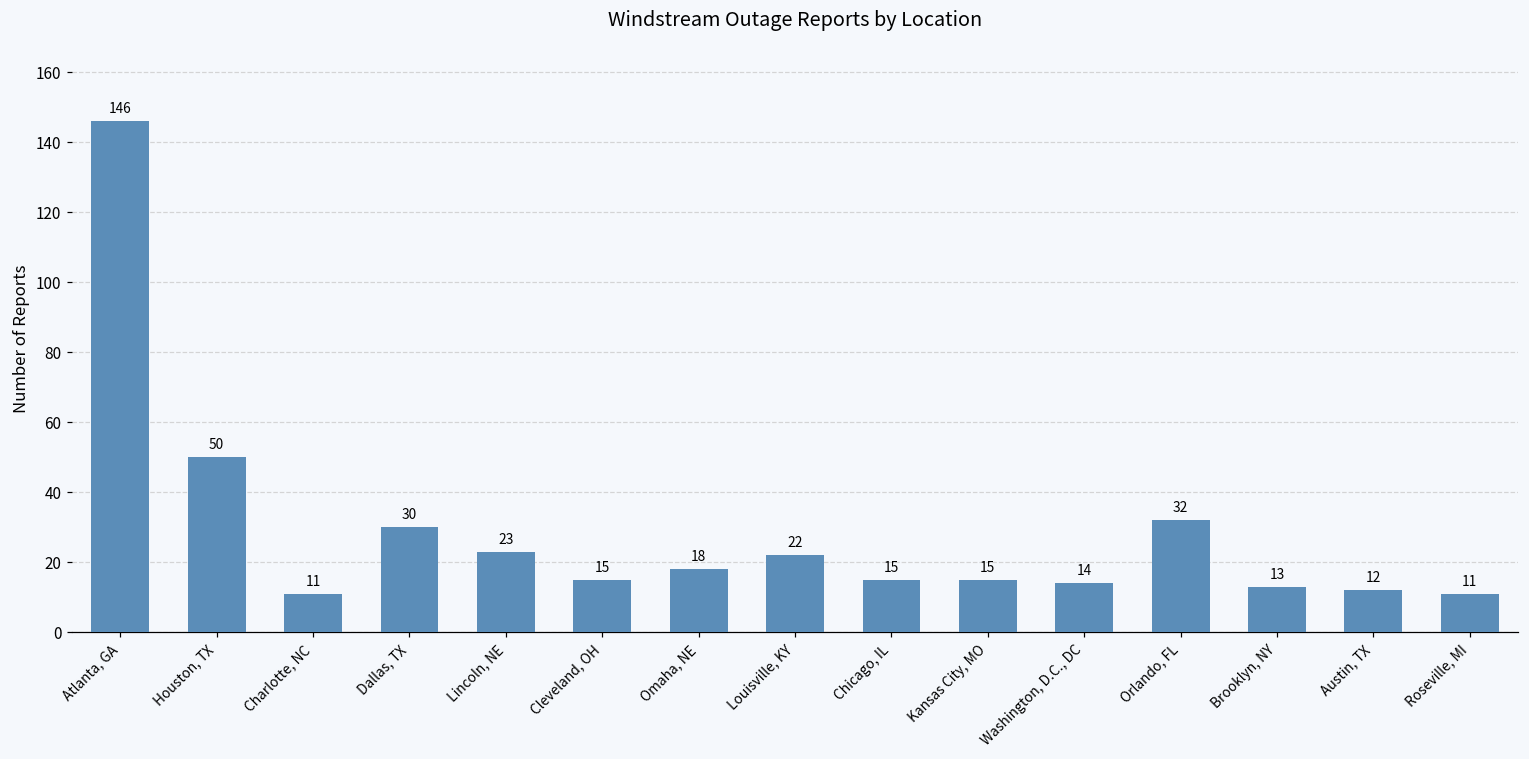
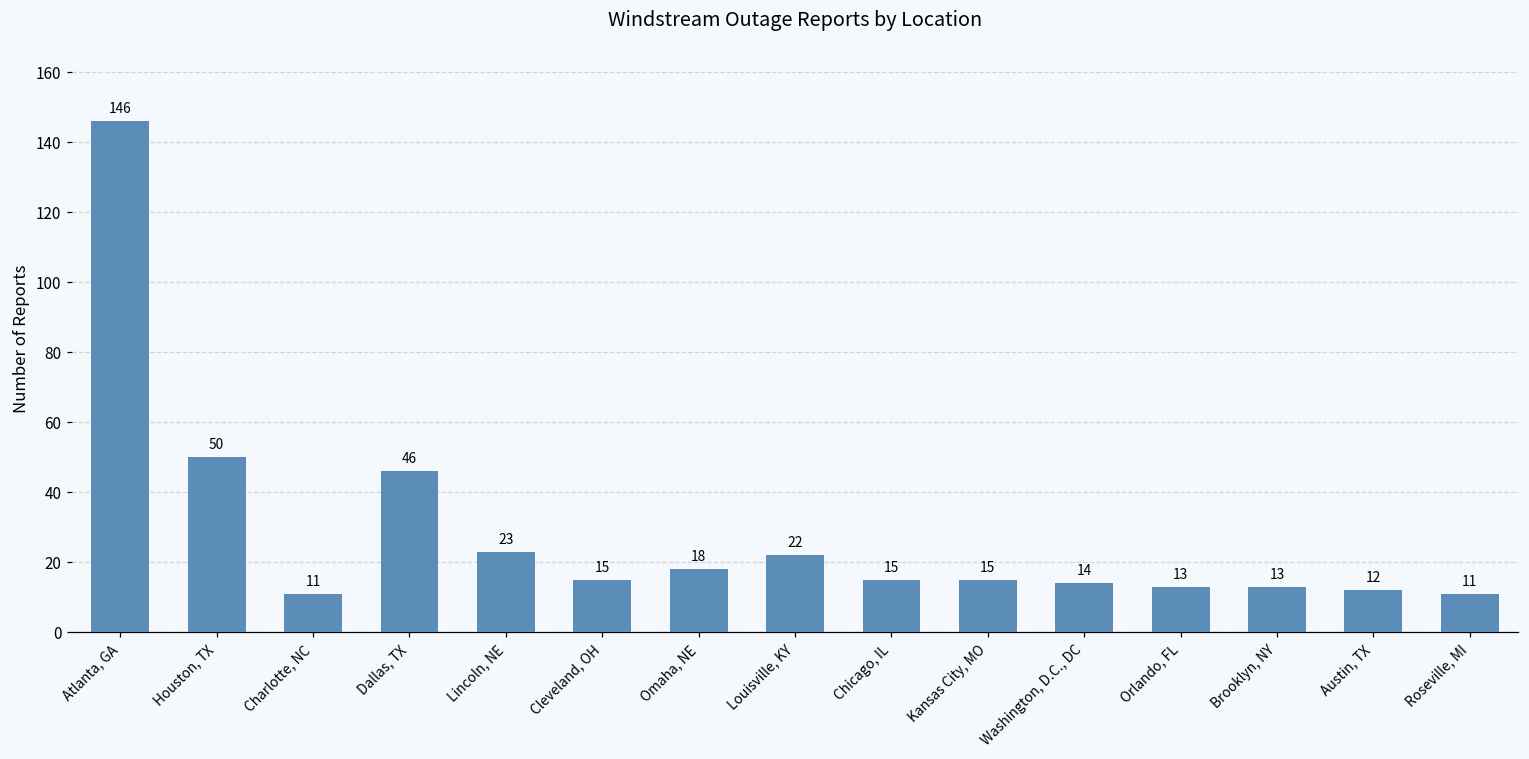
  {
    "Atlanta, GA": 146,
    "Houston, TX": 50,
    "Charlotte, NC": 11,
-   "Dallas, TX": 30,
+   "Dallas, TX": 46,
    "Lincoln, NE": 23,
    "Cleveland, OH": 15,
    "Omaha, NE": 18,
    "Louisville, KY": 22,
    "Chicago, IL": 15,
    "Kansas City, MO": 15,
    "Washington, D.C., DC": 14,
-   "Orlando, FL": 32,
+   "Orlando, FL": 13,
    "Brooklyn, NY": 13,
    "Austin, TX": 12,
    "Roseville, MI": 11
  }
